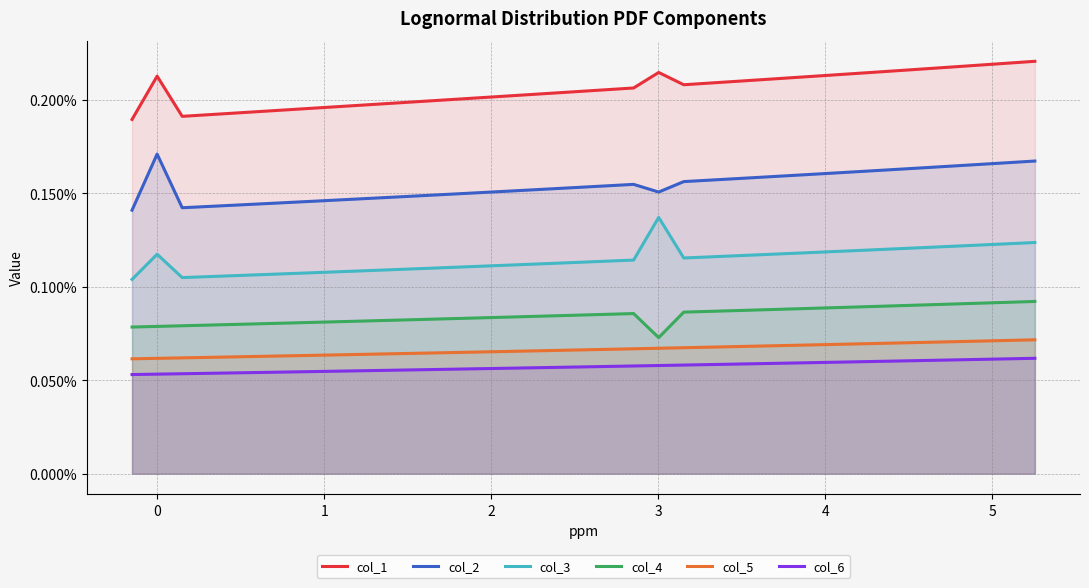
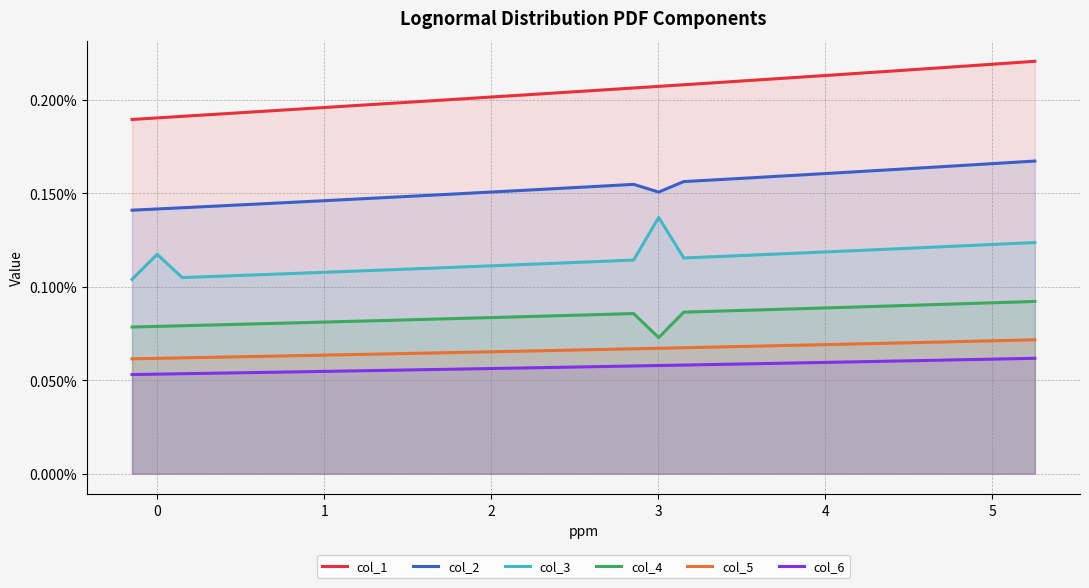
  {
    "col_1": {
-     "0": "0.213%",
-     "3": "0.215%"
+     "0": "0.190%",
+     "3": "0.207%"
    },
    "col_2": {
-     "0": "0.171%",
+     "0": "0.142%",
      "3": "0.151%"
    },
    "col_3": {
      "0": "0.117%",
      "3": "0.137%"
    },
    "col_4": {
      "0": "0.079%",
      "3": "0.073%"
    },
    "col_5": {
      "0": "0.062%",
      "3": "0.067%"
    },
    "col_6": {
      "0": "0.053%",
      "3": "0.058%"
    }
  }
